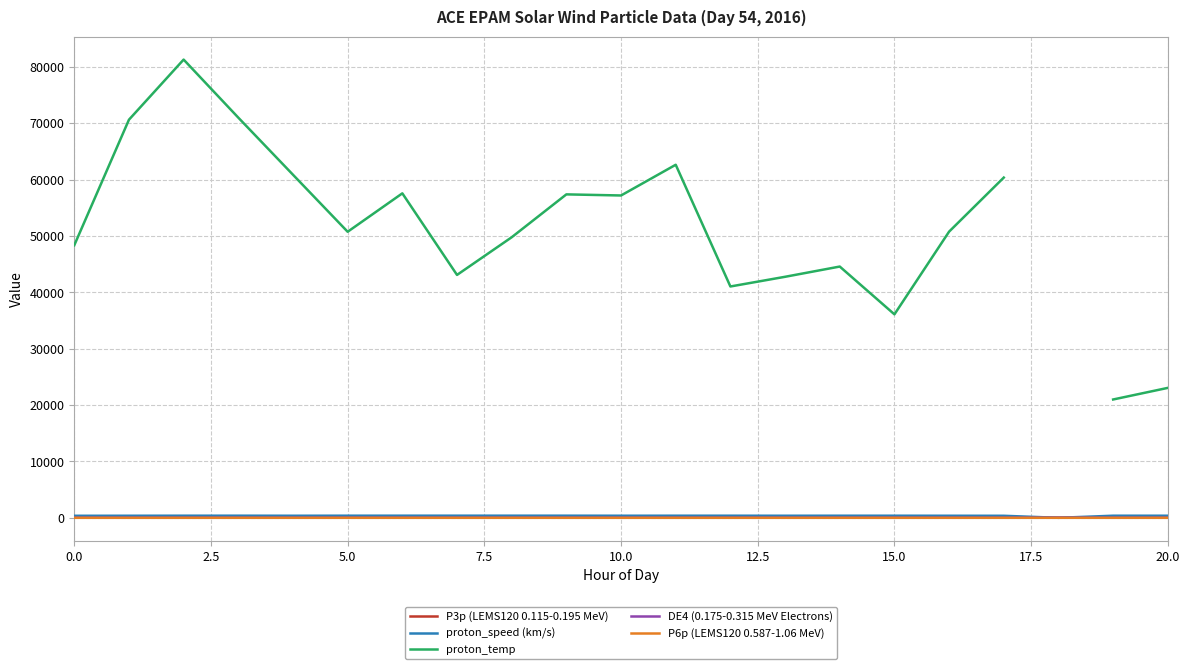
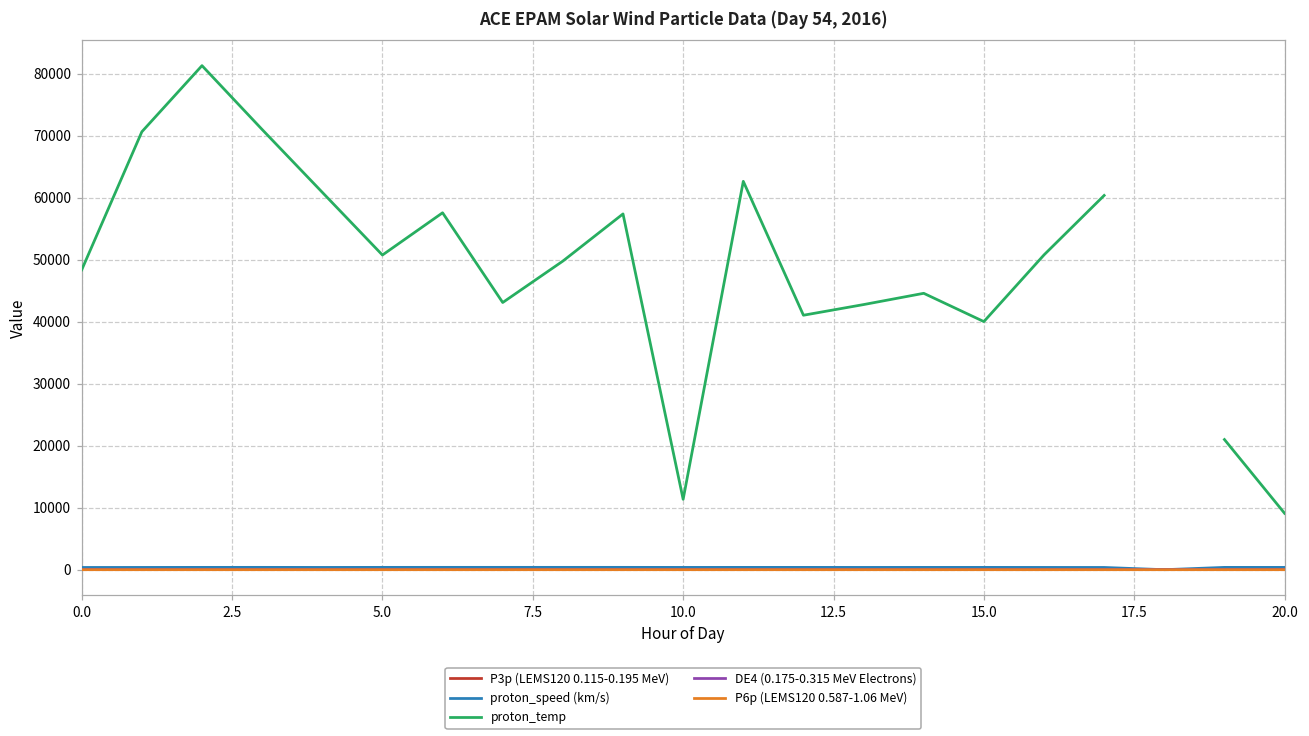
  {
    "proton_temp": {
      "0.0": 48000,
      "5.0": 51000,
-     "10.0": 57000,
-     "15.0": 36000,
-     "20.0": 23000
+     "10.0": 11000,
+     "15.0": 40000,
+     "20.0": 9000
    }
  }
